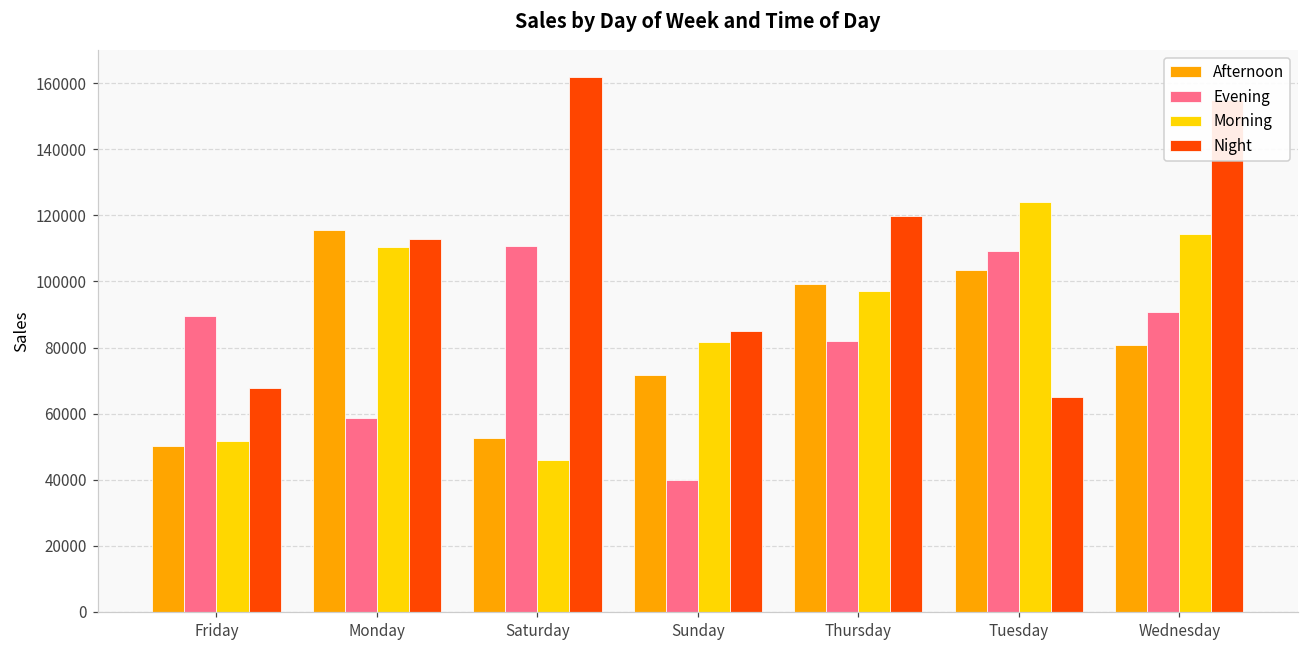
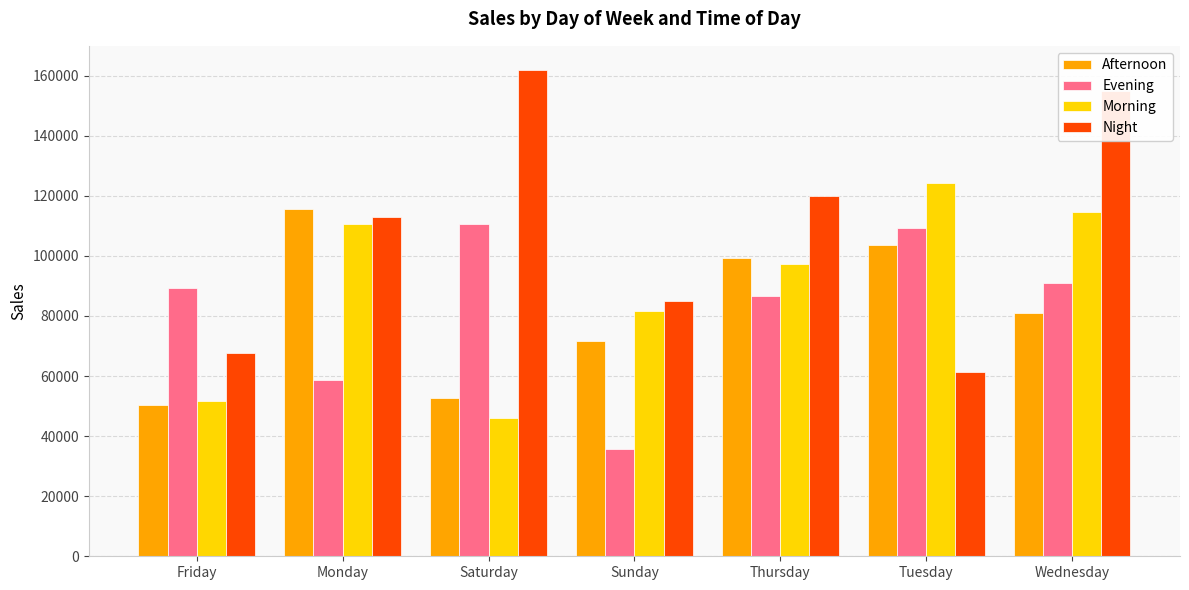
  {
    "Evening": {
      "Friday": 89000,
      "Monday": 59000,
      "Saturday": 111000,
-     "Sunday": 40000,
-     "Thursday": 82000,
+     "Sunday": 36000,
+     "Thursday": 87000,
      "Tuesday": 109000,
      "Wednesday": 91000
    },
    "Night": {
      "Friday": 68000,
      "Monday": 113000,
      "Saturday": 162000,
      "Sunday": 85000,
      "Thursday": 120000,
-     "Tuesday": 65000
+     "Tuesday": 61000
    }
  }
